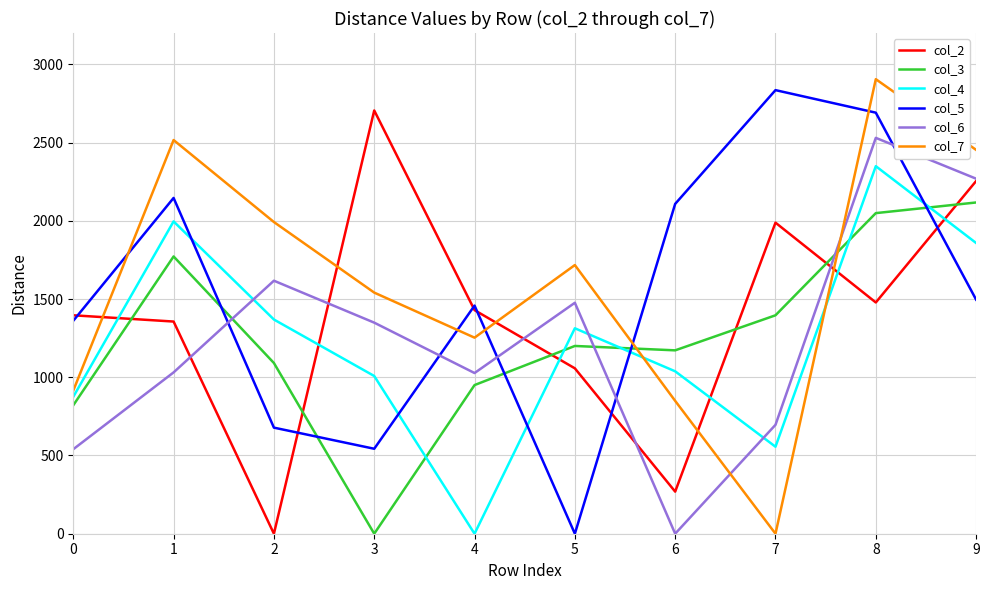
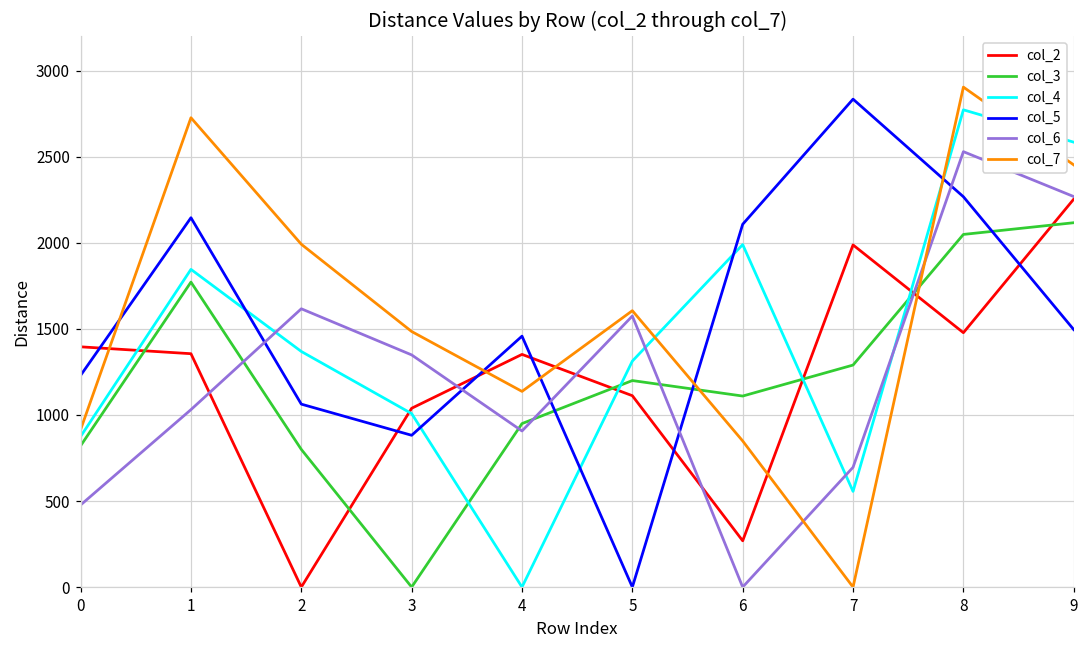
  {
    "col_2": {
      "0": 1400,
      "1": 1360,
      "2": 0,
-     "3": 2710,
-     "4": 1430,
-     "5": 1060,
+     "3": 1040,
+     "4": 1350,
+     "5": 1110,
      "6": 270,
      "7": 1990,
      "8": 1480
    },
    "col_3": {
      "0": 820,
      "1": 1770,
-     "2": 1090,
+     "2": 800,
      "3": 0,
      "4": 950,
      "5": 1200,
-     "6": 1170,
-     "7": 1400,
+     "6": 1110,
+     "7": 1290,
      "8": 2050,
      "9": 2120
    },
    "col_4": {
      "0": 880,
-     "1": 2000,
+     "1": 1850,
      "2": 1370,
      "3": 1010,
      "4": 0,
      "5": 1310,
-     "6": 1040,
+     "6": 1990,
      "7": 560,
-     "8": 2350,
-     "9": 1860
+     "8": 2770,
+     "9": 2590
    },
    "col_5": {
-     "0": 1360,
+     "0": 1230,
      "1": 2150,
-     "2": 680,
-     "3": 540,
+     "2": 1060,
+     "3": 880,
      "4": 1460,
      "5": 0,
      "6": 2110,
      "7": 2840,
-     "8": 2690,
+     "8": 2270,
      "9": 1500
    },
    "col_6": {
-     "0": 540,
+     "0": 480,
      "1": 1030,
      "2": 1620,
      "3": 1350,
-     "4": 1030,
-     "5": 1480,
+     "4": 910,
+     "5": 1580,
      "6": 0,
      "7": 700,
      "8": 2530
    },
    "col_7": {
      "0": 920,
-     "1": 2520,
+     "1": 2730,
      "2": 1990,
-     "3": 1540,
-     "4": 1250,
-     "5": 1720,
+     "3": 1490,
+     "4": 1140,
+     "5": 1610,
      "6": 850,
      "7": 0,
      "8": 2910,
      "9": 2450
    }
  }
